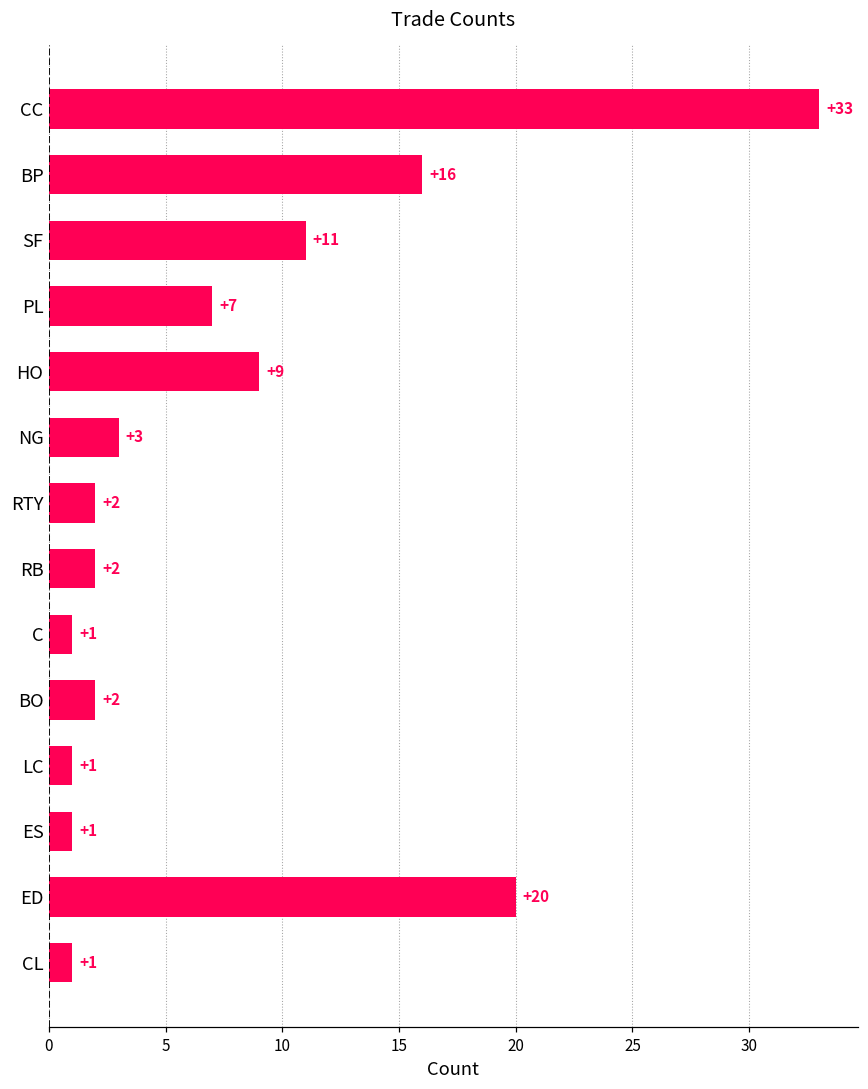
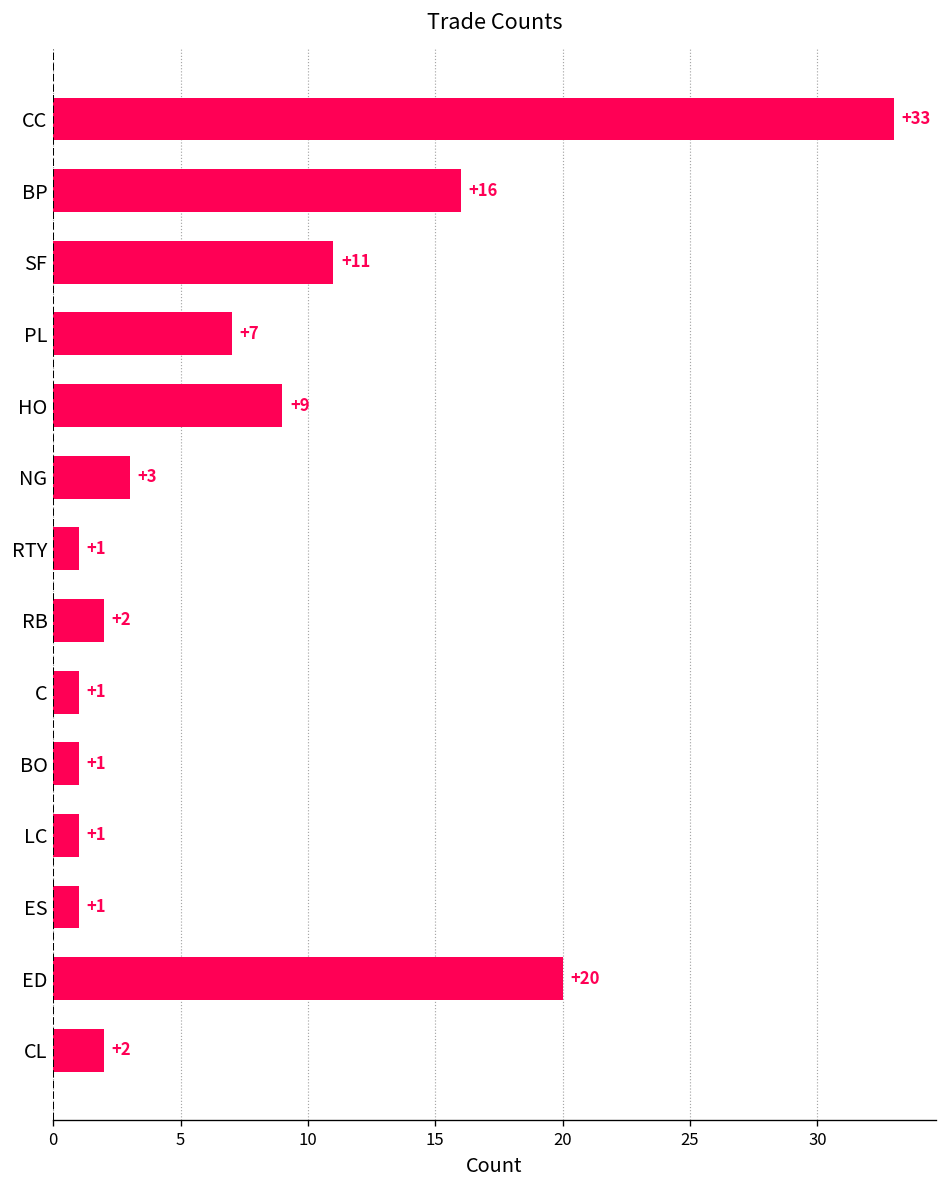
  {
    "CC": "+33",
    "BP": "+16",
    "SF": "+11",
    "PL": "+7",
    "HO": "+9",
    "NG": "+3",
-   "RTY": "+2",
+   "RTY": "+1",
    "RB": "+2",
    "C": "+1",
-   "BO": "+2",
+   "BO": "+1",
    "LC": "+1",
    "ES": "+1",
    "ED": "+20",
-   "CL": "+1"
+   "CL": "+2"
  }
